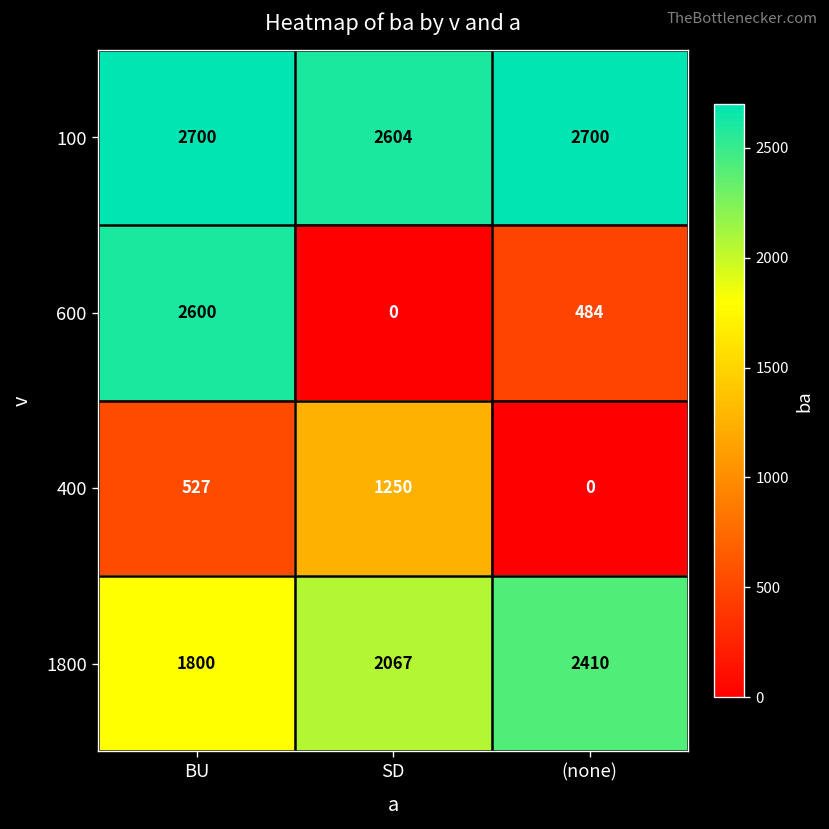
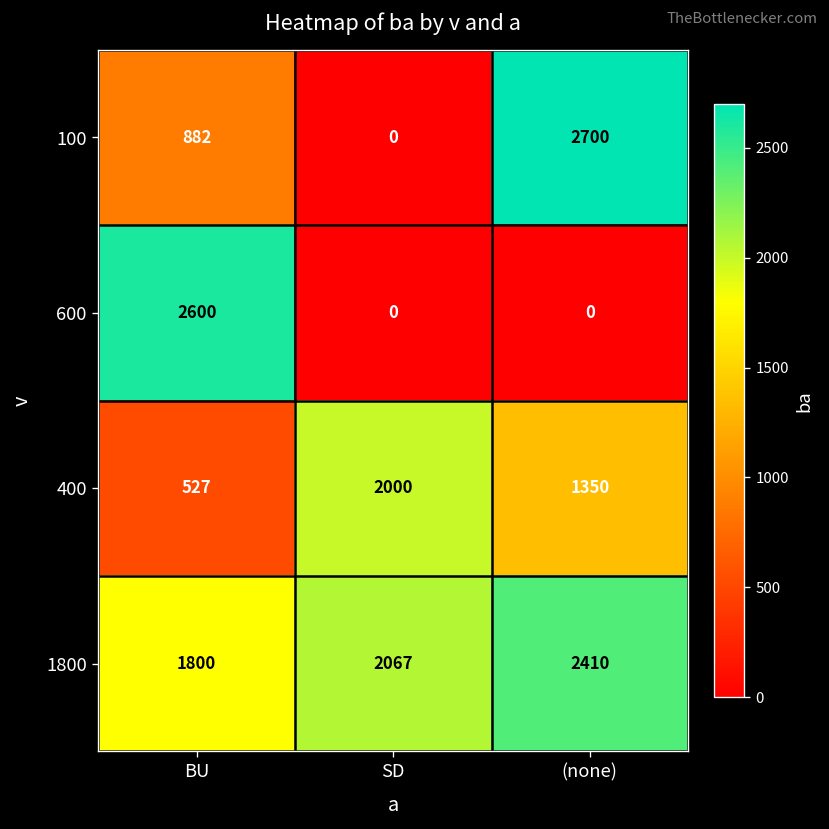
  {
    "100": {
-     "BU": 2700,
-     "SD": 2604,
+     "BU": 882,
+     "SD": 0,
      "(none)": 2700
    },
    "600": {
      "BU": 2600,
      "SD": 0,
-     "(none)": 484
+     "(none)": 0
    },
    "400": {
      "BU": 527,
-     "SD": 1250,
-     "(none)": 0
+     "SD": 2000,
+     "(none)": 1350
    },
    "1800": {
      "BU": 1800,
      "SD": 2067,
      "(none)": 2410
    }
  }
